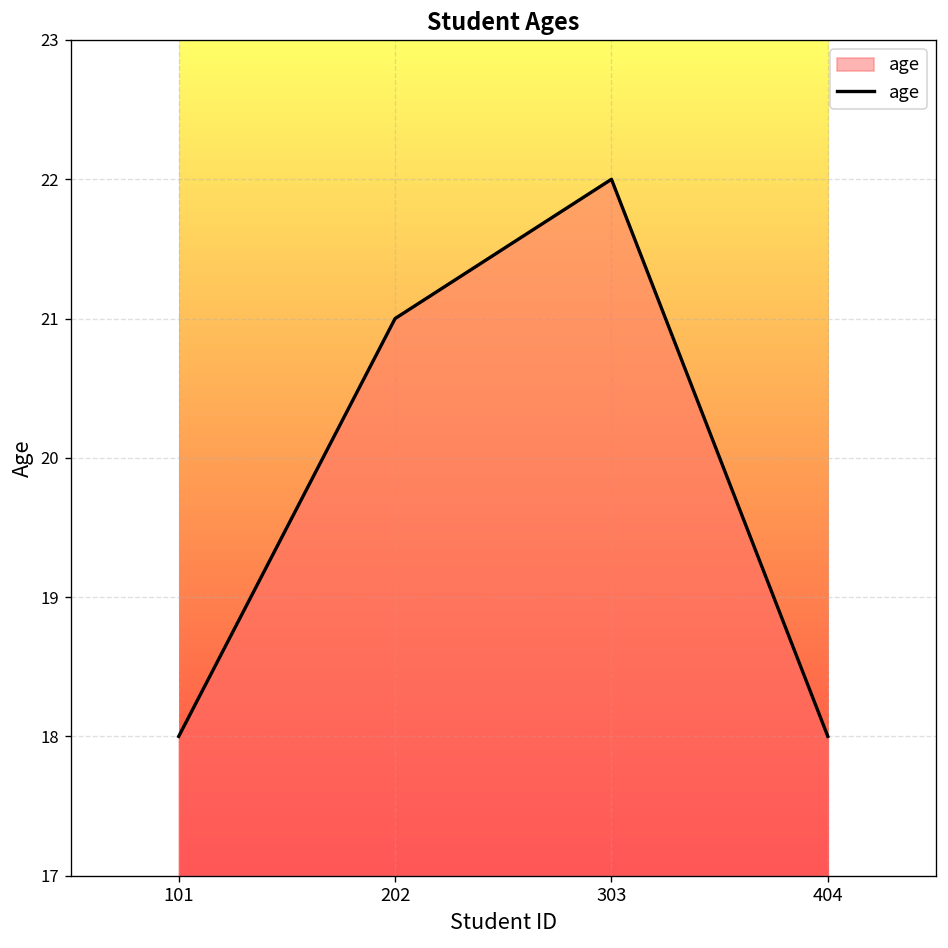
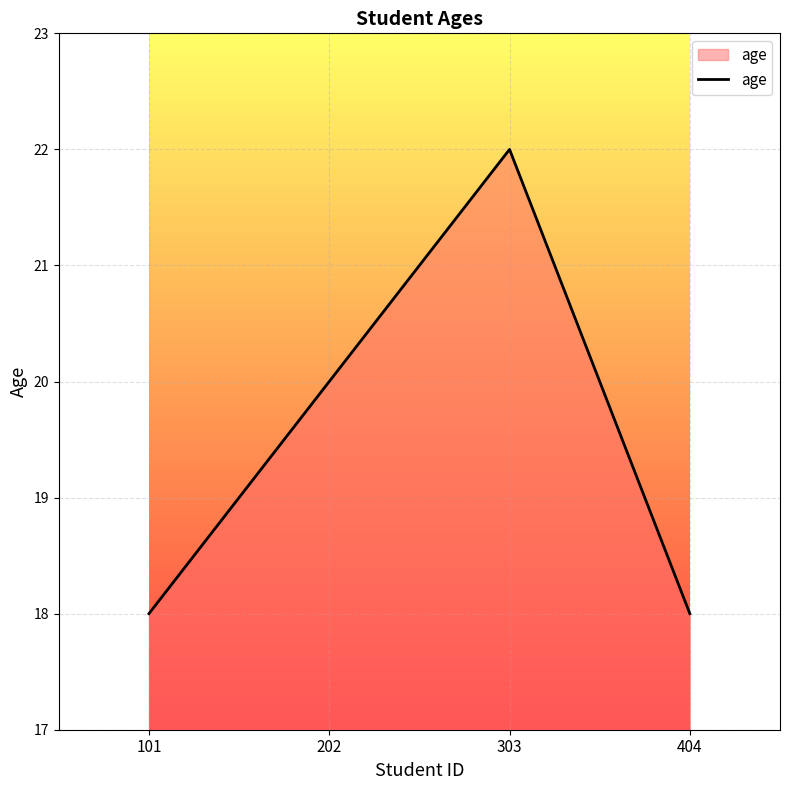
  {
    "101": 18,
-   "202": 21,
+   "202": 20,
    "303": 22,
    "404": 18
  }
